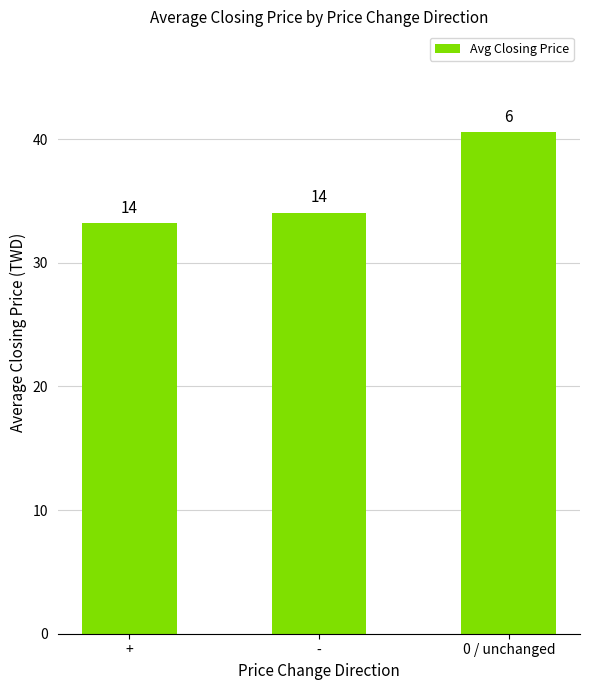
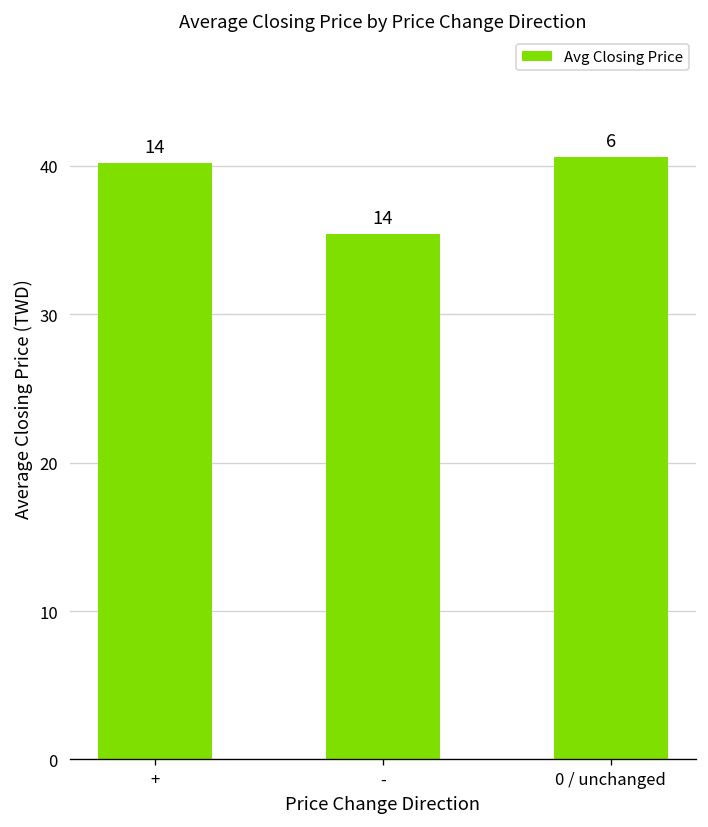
  {
-   "+": 33.2,
-   "-": 34.1
+   "+": 40.2,
+   "-": 35.4
  }
